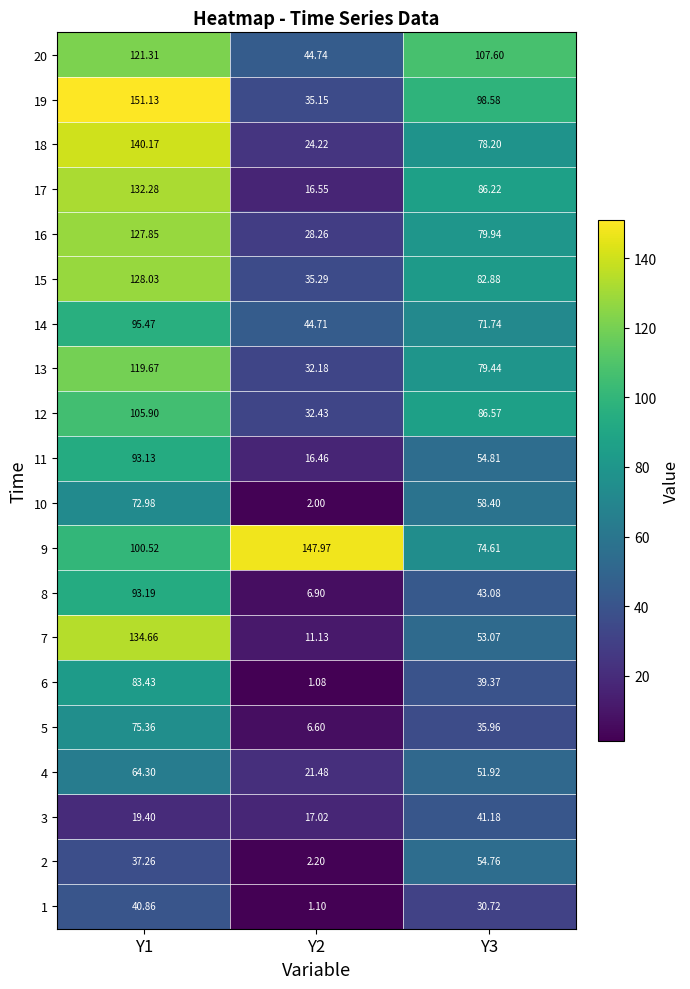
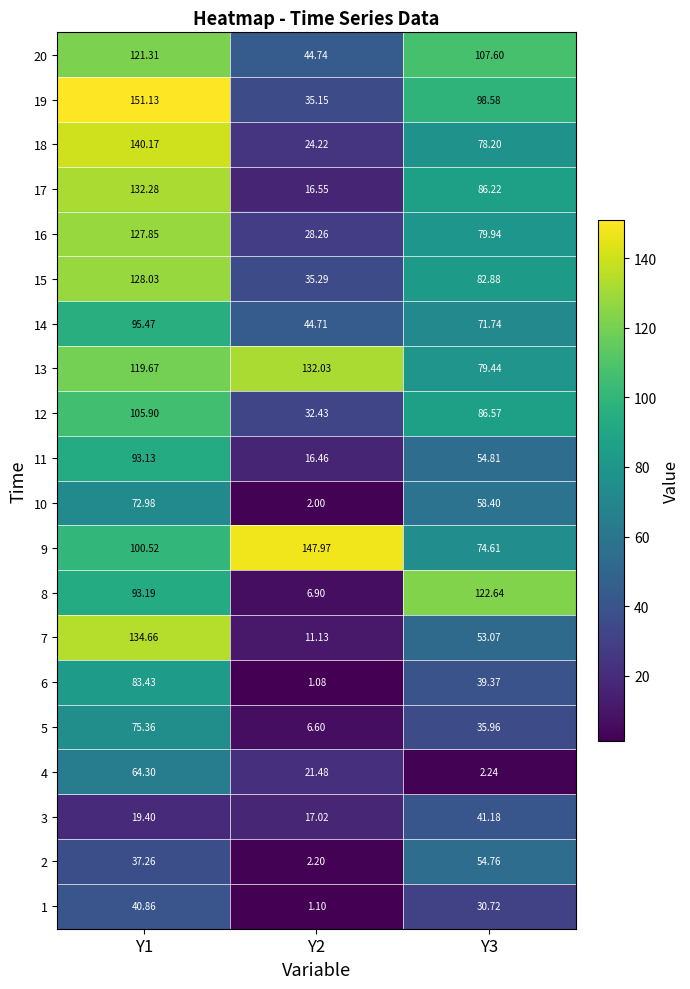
  {
    "20": {
      "Y1": 121.31,
      "Y2": 44.74,
      "Y3": 107.60
    },
    "19": {
      "Y1": 151.13,
      "Y2": 35.15,
      "Y3": 98.58
    },
    "18": {
      "Y1": 140.17,
      "Y2": 24.22,
      "Y3": 78.20
    },
    "17": {
      "Y1": 132.28,
      "Y2": 16.55,
      "Y3": 86.22
    },
    "16": {
      "Y1": 127.85,
      "Y2": 28.26,
      "Y3": 79.94
    },
    "15": {
      "Y1": 128.03,
      "Y2": 35.29,
      "Y3": 82.88
    },
    "14": {
      "Y1": 95.47,
      "Y2": 44.71,
      "Y3": 71.74
    },
    "13": {
      "Y1": 119.67,
-     "Y2": 32.18,
+     "Y2": 132.03,
      "Y3": 79.44
    },
    "12": {
      "Y1": 105.90,
      "Y2": 32.43,
      "Y3": 86.57
    },
    "11": {
      "Y1": 93.13,
      "Y2": 16.46,
      "Y3": 54.81
    },
    "10": {
      "Y1": 72.98,
      "Y2": 2.00,
      "Y3": 58.40
    },
    "9": {
      "Y1": 100.52,
      "Y2": 147.97,
      "Y3": 74.61
    },
    "8": {
      "Y1": 93.19,
      "Y2": 6.90,
-     "Y3": 43.08
+     "Y3": 122.64
    },
    "7": {
      "Y1": 134.66,
      "Y2": 11.13,
      "Y3": 53.07
    },
    "6": {
      "Y1": 83.43,
      "Y2": 1.08,
      "Y3": 39.37
    },
    "5": {
      "Y1": 75.36,
      "Y2": 6.60,
      "Y3": 35.96
    },
    "4": {
      "Y1": 64.30,
      "Y2": 21.48,
-     "Y3": 51.92
+     "Y3": 2.24
    },
    "3": {
      "Y1": 19.40,
      "Y2": 17.02,
      "Y3": 41.18
    },
    "2": {
      "Y1": 37.26,
      "Y2": 2.20,
      "Y3": 54.76
    },
    "1": {
      "Y1": 40.86,
      "Y2": 1.10,
      "Y3": 30.72
    }
  }
